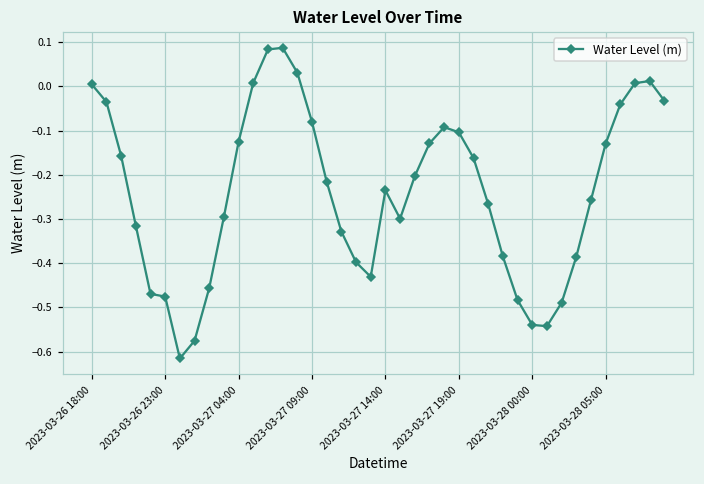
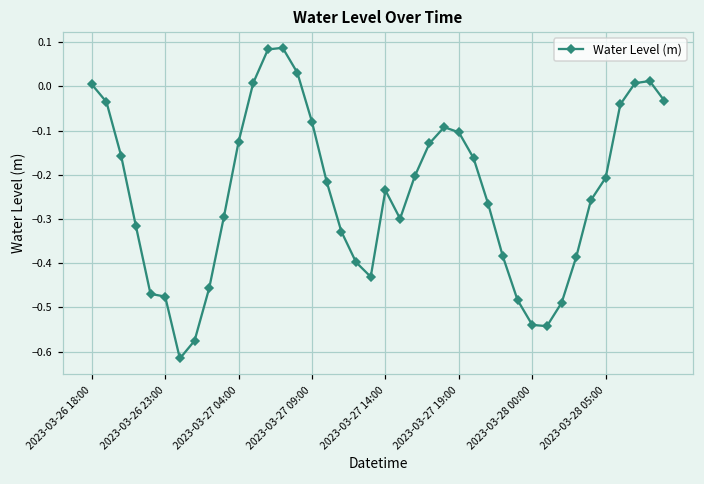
  {
    "2023-03-26 18:00": 0.00,
    "2023-03-26 23:00": -0.48,
    "2023-03-27 04:00": -0.13,
    "2023-03-27 09:00": -0.08,
    "2023-03-27 14:00": -0.24,
    "2023-03-27 19:00": -0.10,
    "2023-03-28 00:00": -0.54,
-   "2023-03-28 05:00": -0.13
+   "2023-03-28 05:00": -0.21
  }
